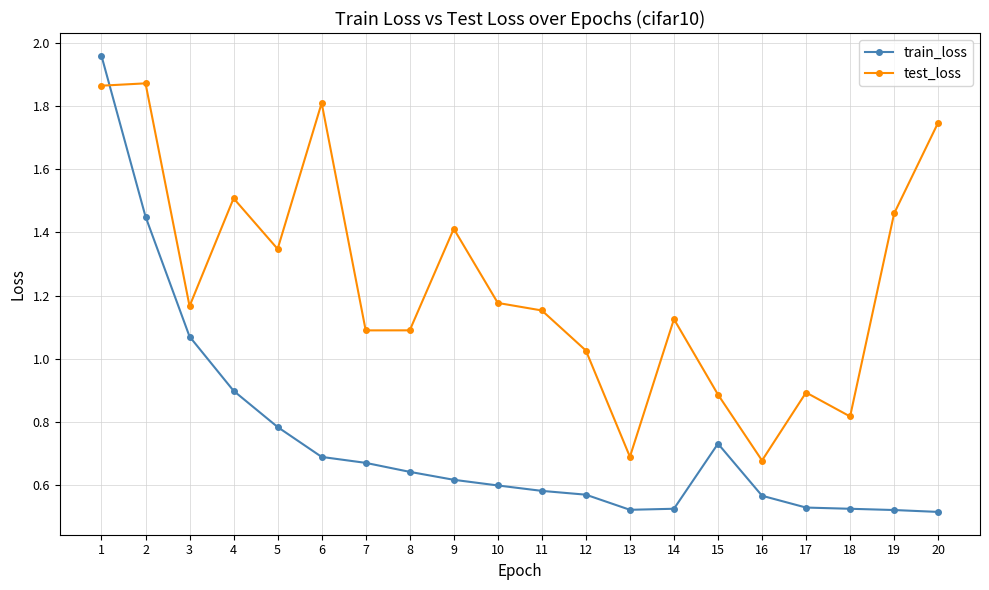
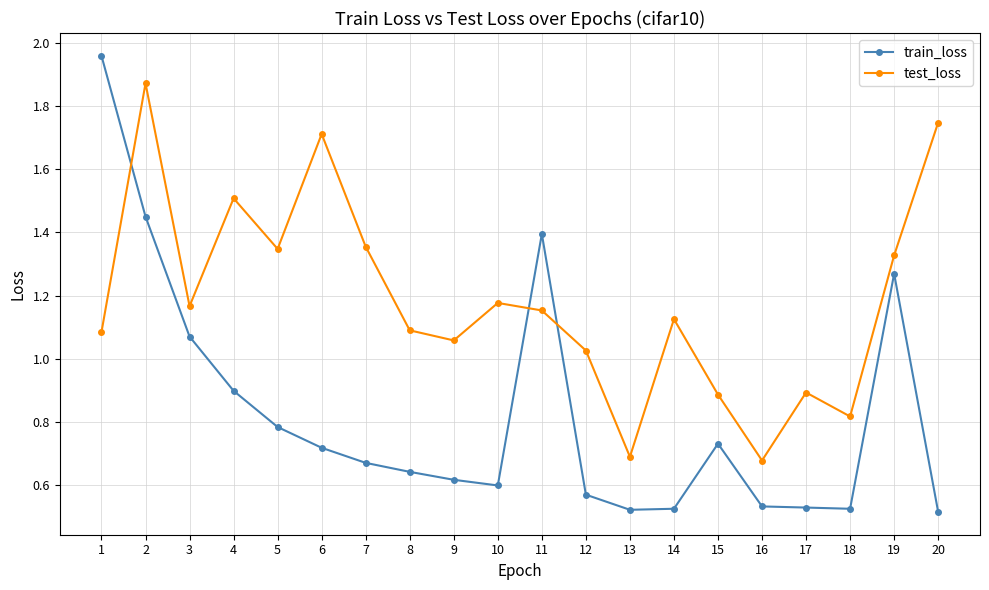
  {
    "train_loss": {
      "1": 1.96,
      "2": 1.45,
      "3": 1.07,
      "4": 0.90,
      "5": 0.78,
-     "6": 0.69,
+     "6": 0.72,
      "7": 0.67,
      "8": 0.64,
      "9": 0.62,
      "10": 0.60,
-     "11": 0.58,
+     "11": 1.40,
      "12": 0.57,
      "13": 0.52,
      "14": 0.52,
      "15": 0.73,
-     "16": 0.57,
+     "16": 0.53,
      "17": 0.53,
      "18": 0.52,
-     "19": 0.52,
+     "19": 1.27,
      "20": 0.51
    },
    "test_loss": {
-     "1": 1.86,
+     "1": 1.08,
      "2": 1.87,
      "3": 1.17,
      "4": 1.51,
      "5": 1.35,
-     "6": 1.81,
-     "7": 1.09,
+     "6": 1.71,
+     "7": 1.35,
      "8": 1.09,
-     "9": 1.41,
+     "9": 1.06,
      "10": 1.18,
      "11": 1.15,
      "12": 1.03,
      "13": 0.69,
      "14": 1.13,
      "15": 0.89,
      "16": 0.68,
      "17": 0.89,
      "18": 0.82,
-     "19": 1.46,
+     "19": 1.33,
      "20": 1.75
    }
  }
